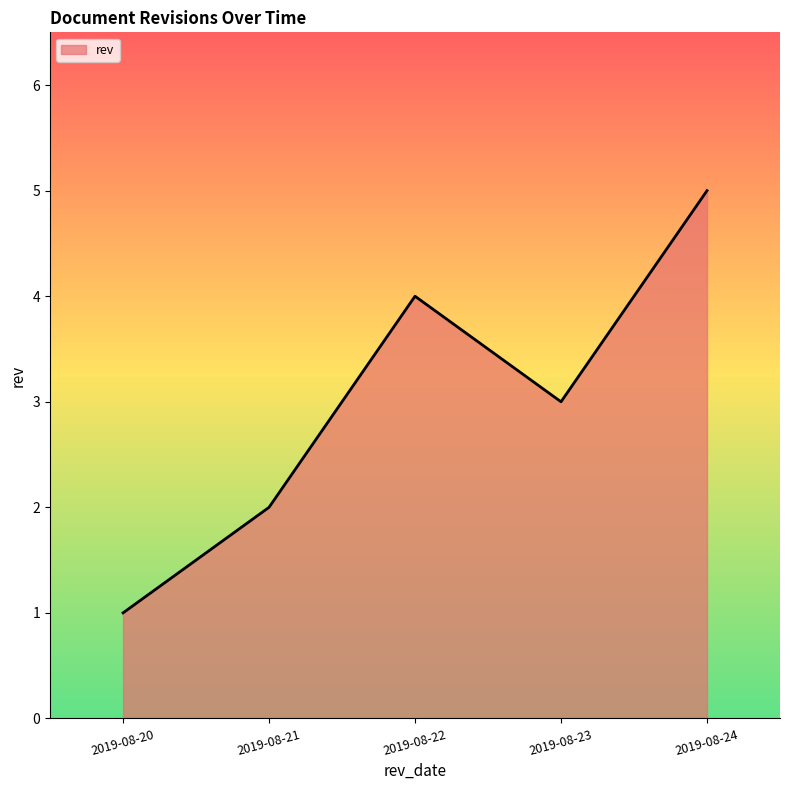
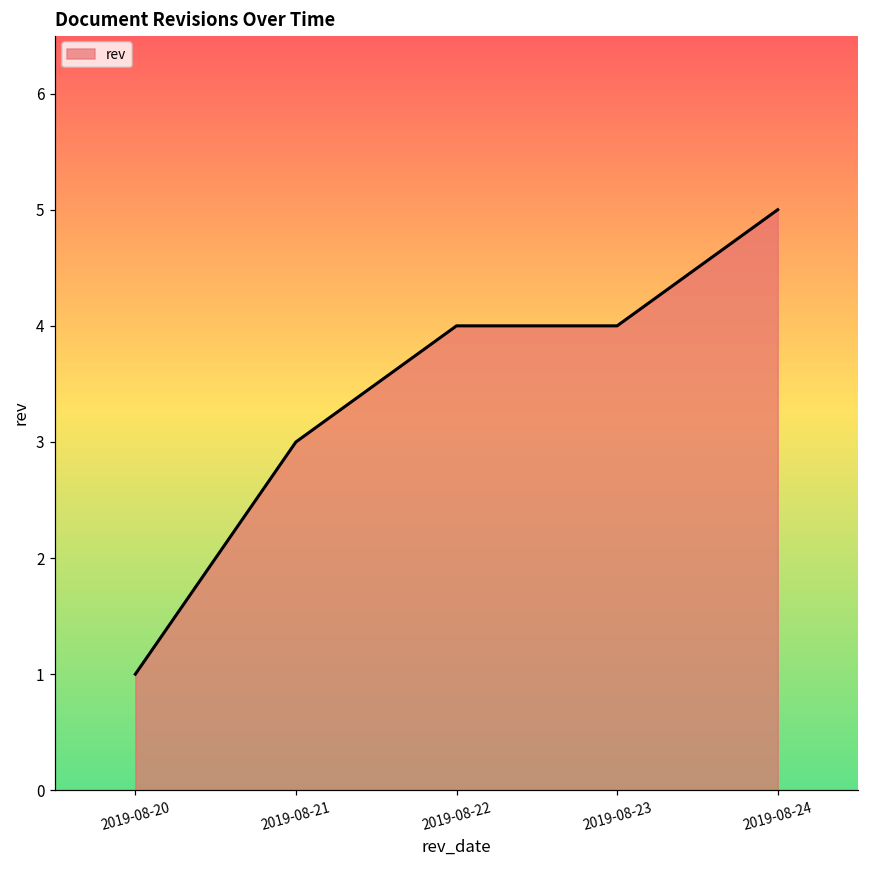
  {
    "2019-08-20": 1,
-   "2019-08-21": 2,
+   "2019-08-21": 3,
    "2019-08-22": 4,
-   "2019-08-23": 3,
+   "2019-08-23": 4,
    "2019-08-24": 5
  }
